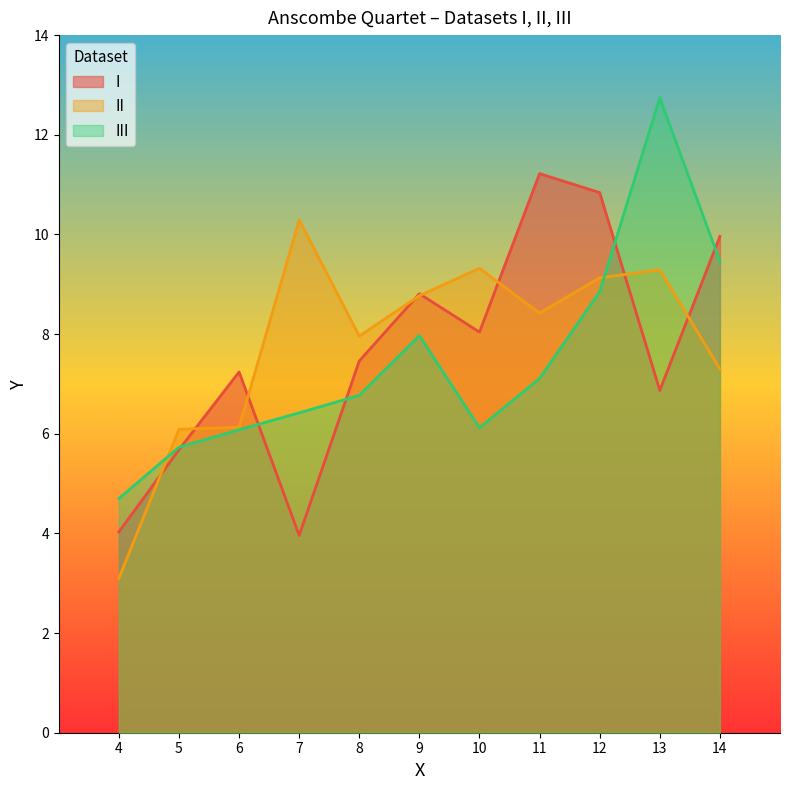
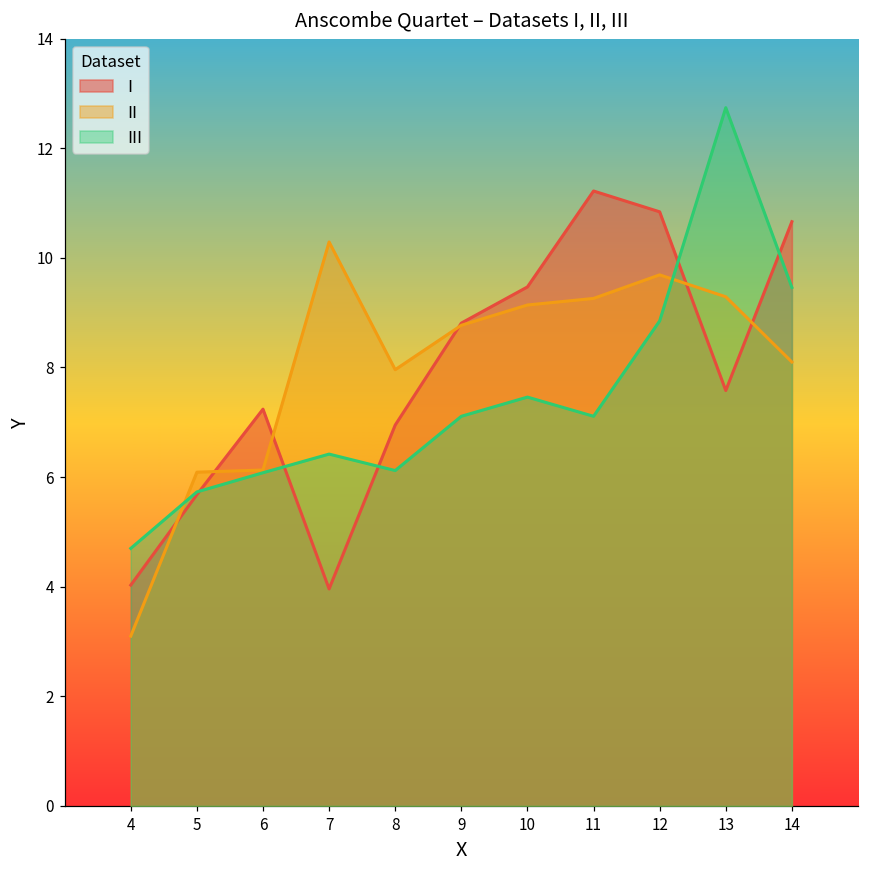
  {
    "I": {
      "4": 4.0,
      "6": 7.2,
      "7": 4.0,
-     "8": 7.5,
-     "10": 8.0,
+     "8": 7.0,
+     "10": 9.5,
      "11": 11.2,
      "12": 10.8,
-     "13": 6.9,
-     "14": 10.0
+     "13": 7.6,
+     "14": 10.7
    },
    "II": {
      "4": 3.1,
      "5": 6.1,
      "7": 10.3,
      "8": 8.0,
-     "10": 9.3,
-     "11": 8.4,
-     "12": 9.1,
+     "10": 9.1,
+     "11": 9.3,
+     "12": 9.7,
      "13": 9.3,
-     "14": 7.3
+     "14": 8.1
    },
    "III": {
      "4": 4.7,
      "7": 6.4,
-     "8": 6.8,
-     "9": 8.0,
-     "10": 6.1,
+     "8": 6.1,
+     "9": 7.1,
+     "10": 7.5,
      "11": 7.1,
      "12": 8.9,
      "13": 12.7,
      "14": 9.5
    }
  }
